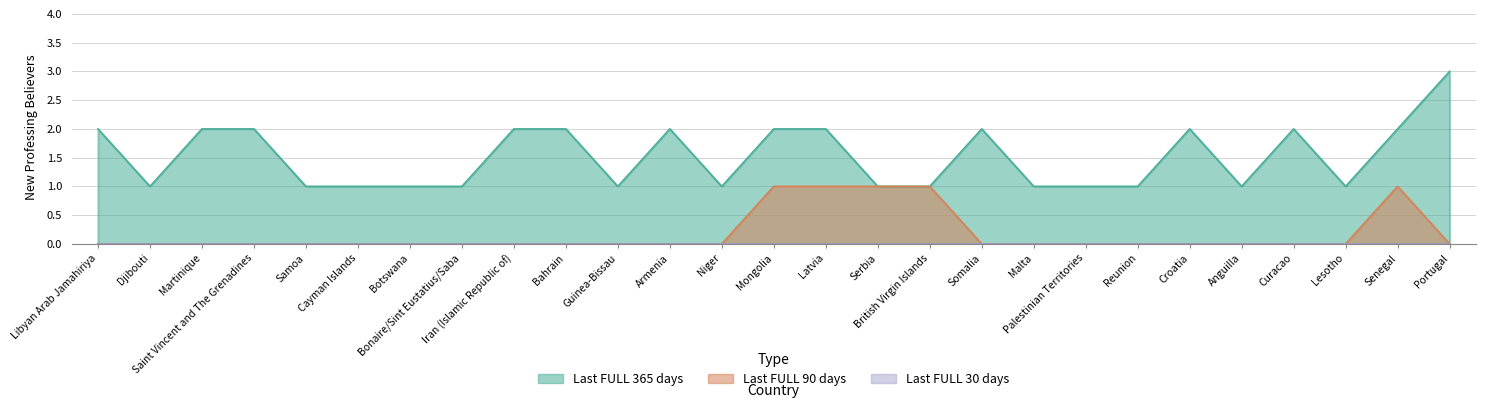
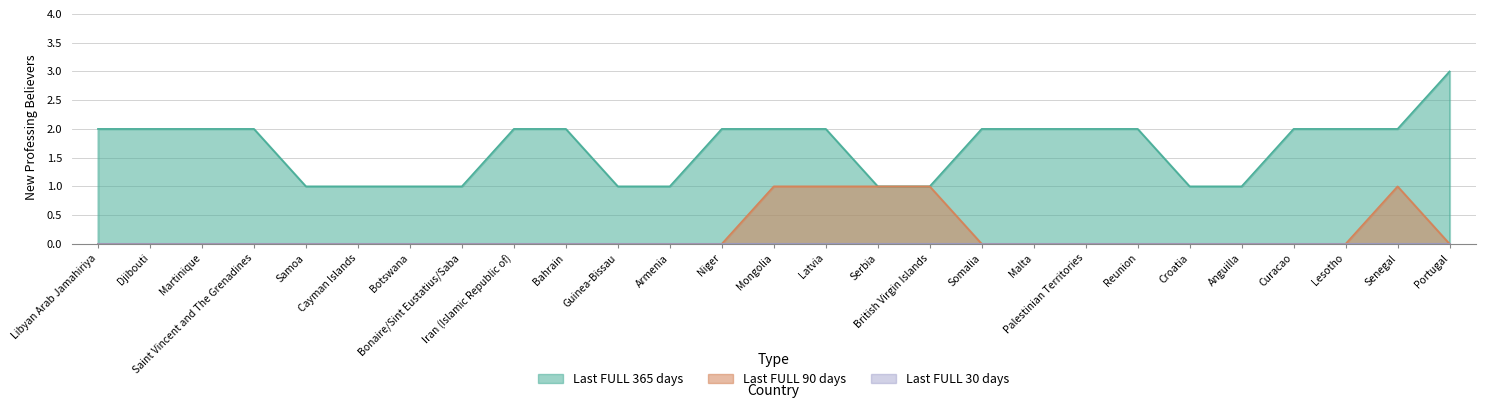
  {
    "Last FULL 365 days": {
      "Libyan Arab Jamahiriya": 2,
-     "Djibouti": 1,
+     "Djibouti": 2,
      "Martinique": 2,
      "Saint Vincent and The Grenadines": 2,
      "Samoa": 1,
      "Cayman Islands": 1,
      "Botswana": 1,
      "Bonaire/Sint Eustatius/Saba": 1,
      "Iran (Islamic Republic of)": 2,
      "Bahrain": 2,
      "Guinea-Bissau": 1,
-     "Armenia": 2,
-     "Niger": 1,
+     "Armenia": 1,
+     "Niger": 2,
      "Mongolia": 2,
      "Latvia": 2,
      "Somalia": 2,
-     "Malta": 1,
-     "Palestinian Territories": 1,
-     "Reunion": 1,
-     "Croatia": 2,
+     "Malta": 2,
+     "Palestinian Territories": 2,
+     "Reunion": 2,
+     "Croatia": 1,
      "Anguilla": 1,
      "Curacao": 2,
-     "Lesotho": 1,
+     "Lesotho": 2,
      "Senegal": 2,
      "Portugal": 3
    },
    "Last FULL 90 days": {
      "Mongolia": 1,
      "Latvia": 1,
      "Senegal": 1
    },
    "Last FULL 30 days": {
      "Mongolia": 0,
      "Latvia": 0,
      "Serbia": 0,
      "British Virgin Islands": 0,
      "Senegal": 0
    }
  }
